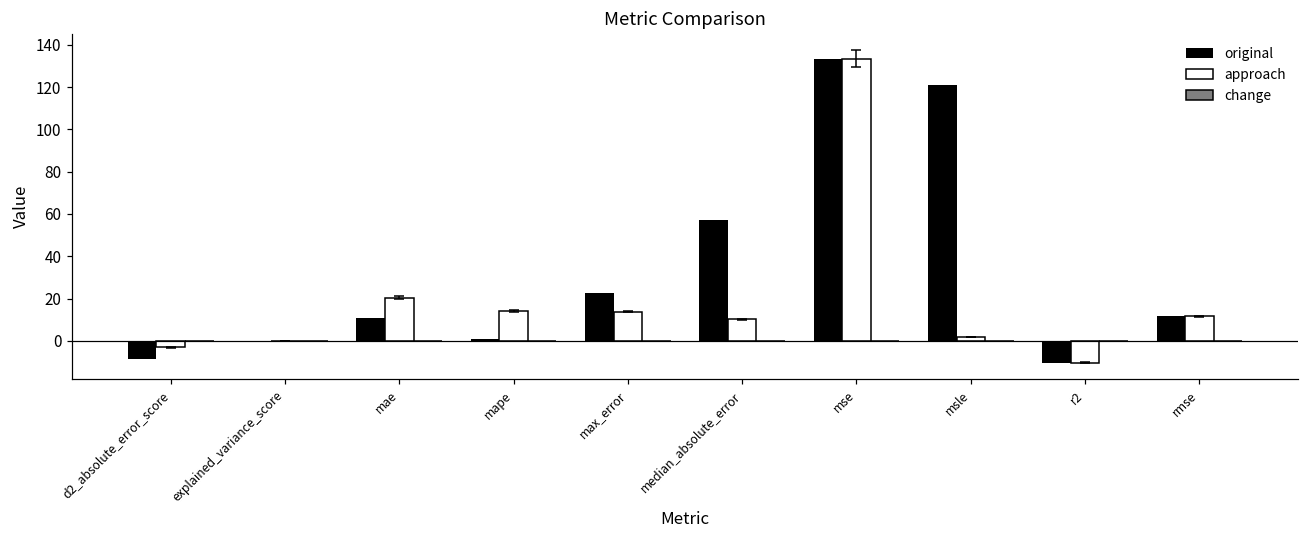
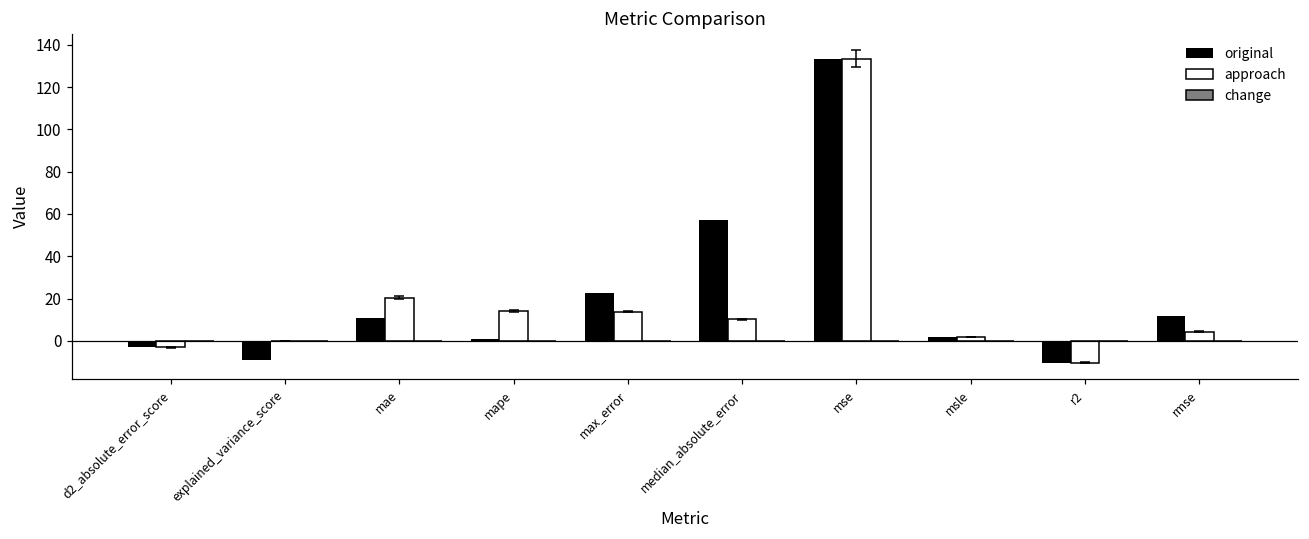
  {
    "original": {
-     "d2_absolute_error_score": -9,
-     "explained_variance_score": 0,
+     "d2_absolute_error_score": -3,
+     "explained_variance_score": -9,
      "mae": 11,
      "max_error": 22,
      "median_absolute_error": 57,
      "mse": 134,
-     "msle": 121,
+     "msle": 2,
      "r2": -10,
      "rmse": 12
    },
    "approach": {
      "d2_absolute_error_score": -3,
      "mae": 20,
      "mape": 14,
      "max_error": 14,
      "median_absolute_error": 10,
      "mse": 134,
      "msle": 2,
      "r2": -10,
-     "rmse": 12
+     "rmse": 4
    },
    "change": {
      "d2_absolute_error_score": 0,
      "explained_variance_score": 0,
      "mae": 0,
      "mape": 0,
      "max_error": 0,
      "median_absolute_error": 0,
      "mse": 0,
      "msle": 0,
      "r2": 0,
      "rmse": 0
    }
  }
